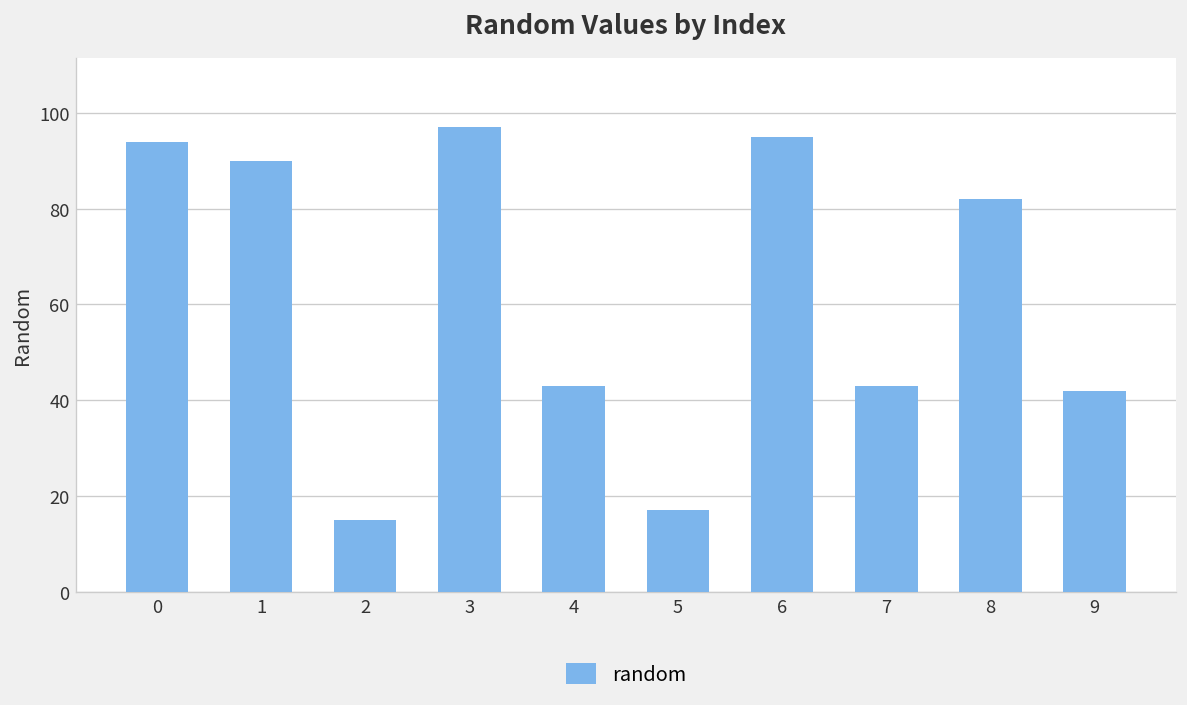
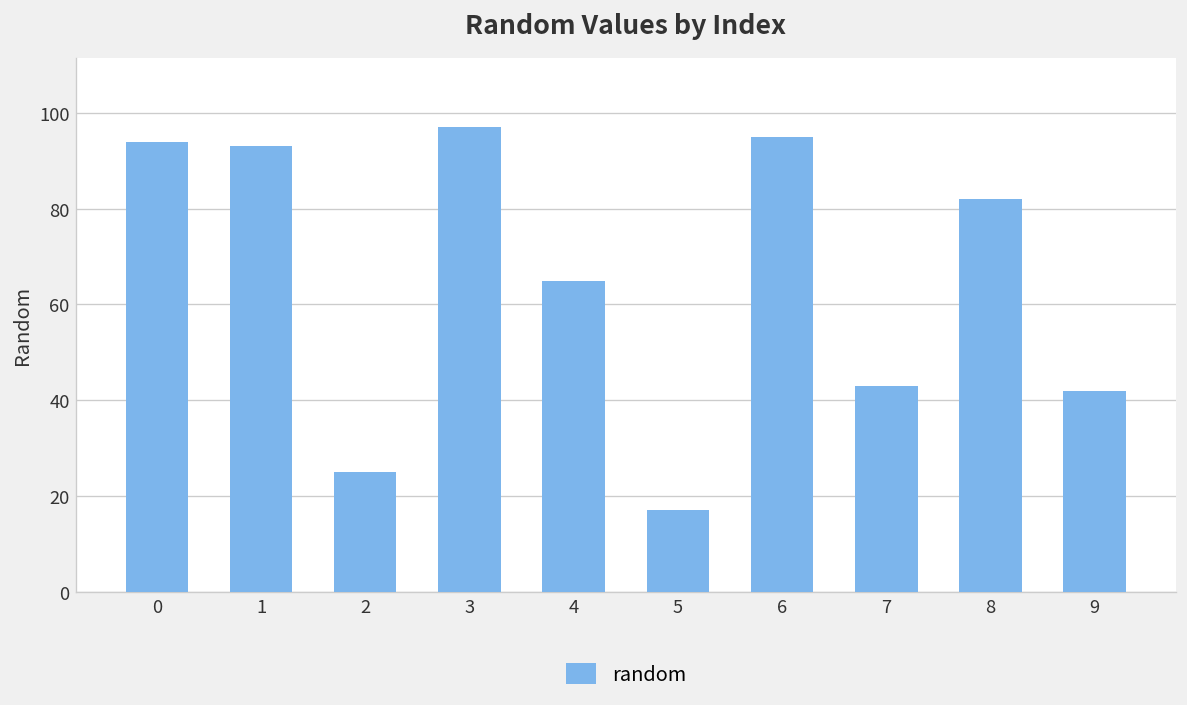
  {
    "0": 94,
-   "1": 90,
-   "2": 15,
+   "1": 93,
+   "2": 25,
    "3": 97,
-   "4": 43,
+   "4": 65,
    "5": 17,
    "6": 95,
    "7": 43,
    "8": 82,
    "9": 42
  }
